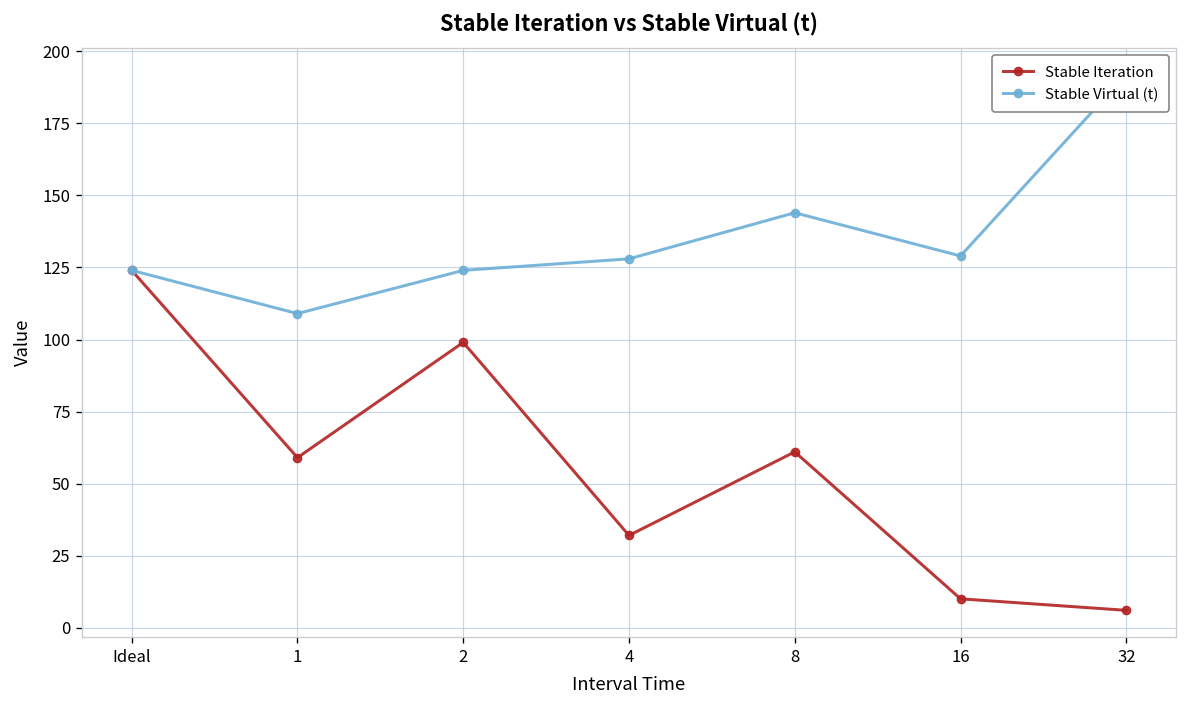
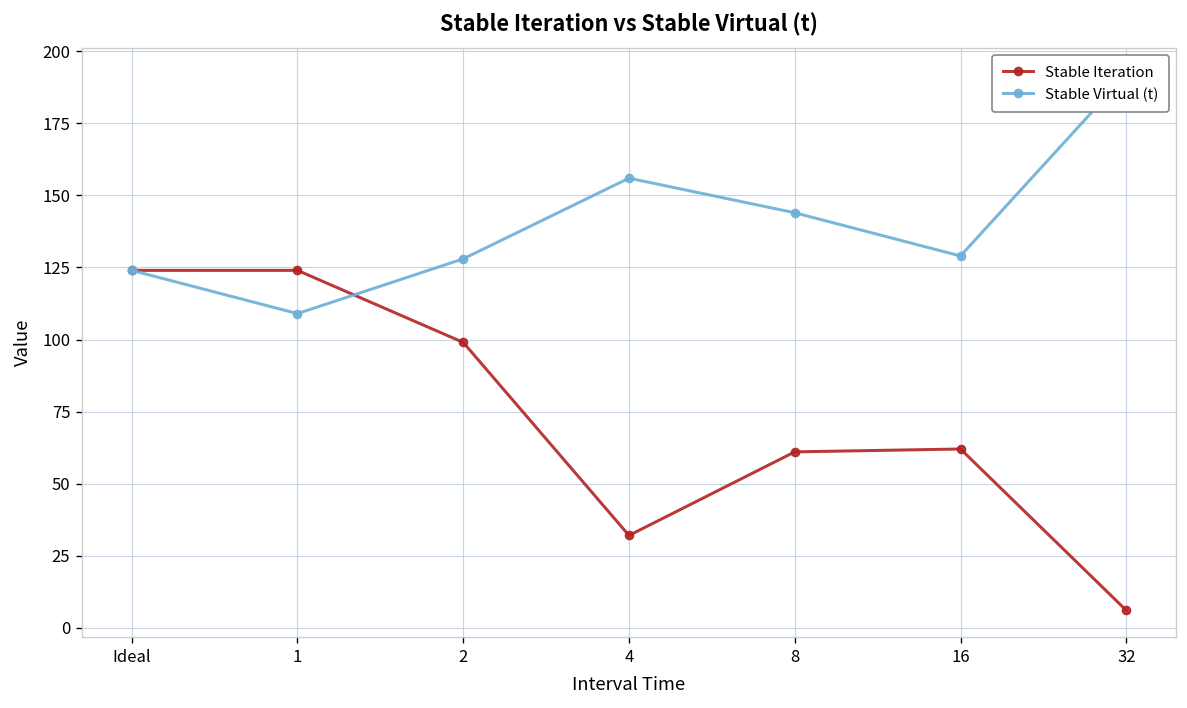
  {
    "Stable Iteration": {
-     "1": 59,
+     "1": 124,
      "2": 99,
      "4": 32,
      "8": 61,
-     "16": 10,
+     "16": 62,
      "32": 6
    },
    "Stable Virtual (t)": {
      "1": 109,
-     "2": 124,
-     "4": 128,
+     "2": 128,
+     "4": 156,
      "8": 144,
      "16": 129
    }
  }
